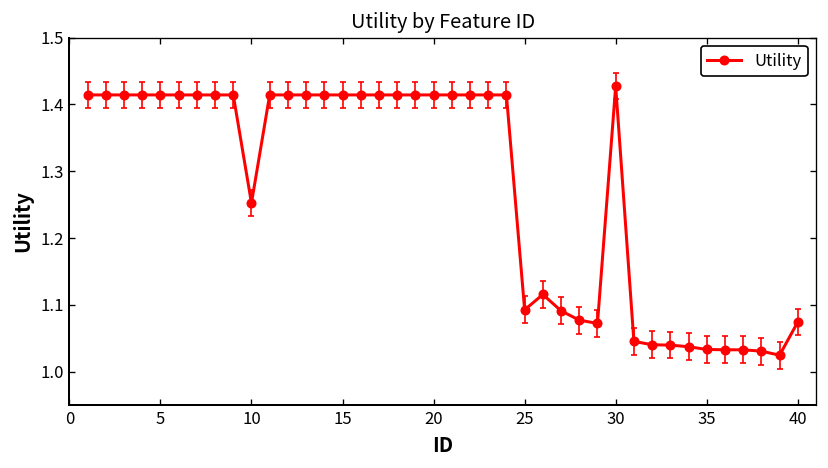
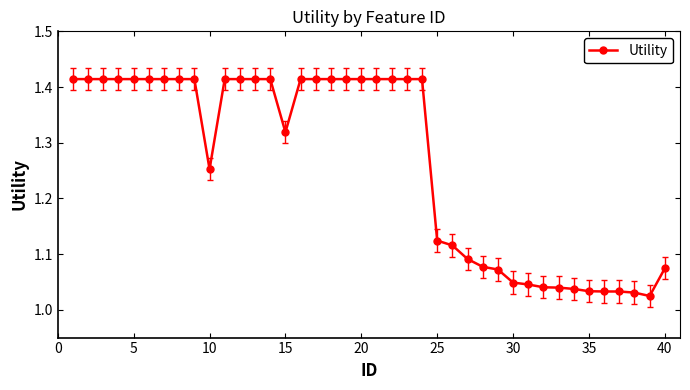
  {
    "Utility": {
      "5": 1.41,
      "10": 1.25,
-     "15": 1.41,
+     "15": 1.32,
      "20": 1.41,
-     "25": 1.09,
-     "30": 1.43,
+     "25": 1.12,
+     "30": 1.05,
      "35": 1.03,
      "40": 1.07
    }
  }
